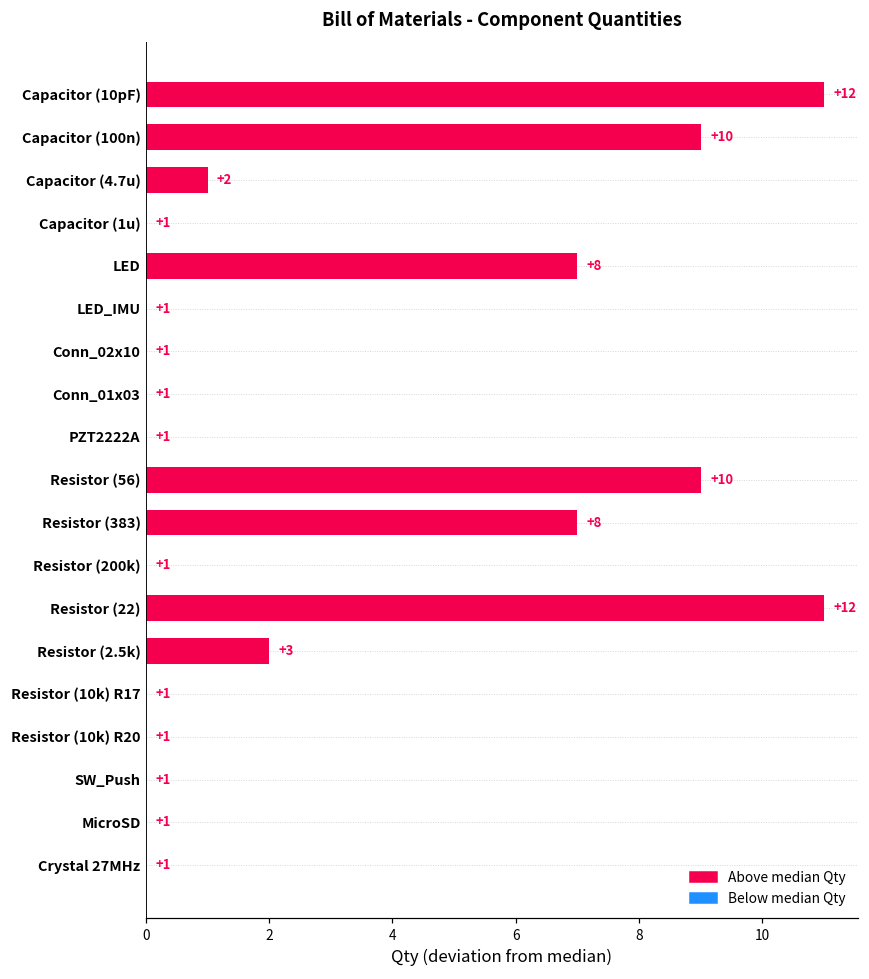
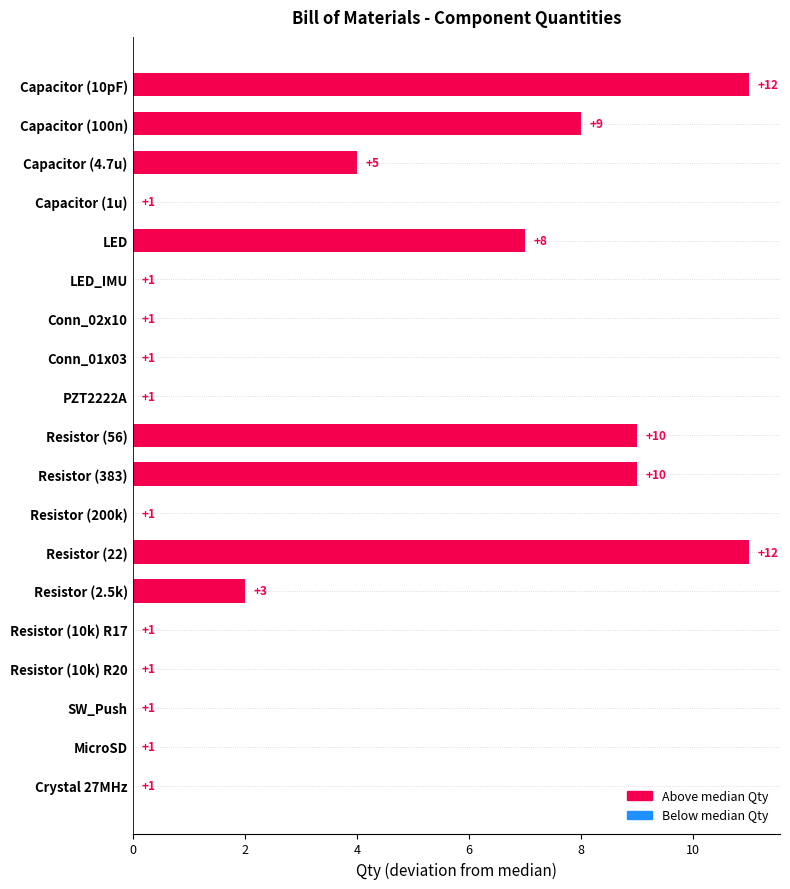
  {
-   "Capacitor (100n)": "+10",
-   "Capacitor (4.7u)": "+2",
-   "Resistor (383)": "+8"
+   "Capacitor (100n)": "+9",
+   "Capacitor (4.7u)": "+5",
+   "Resistor (383)": "+10"
  }
